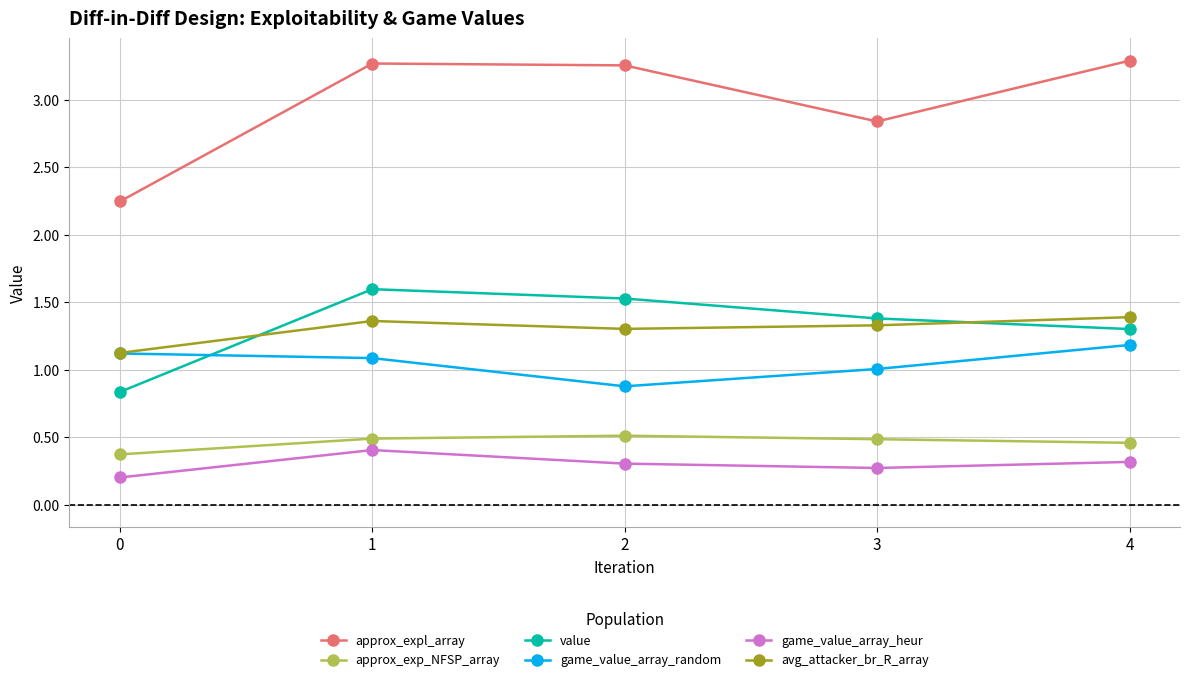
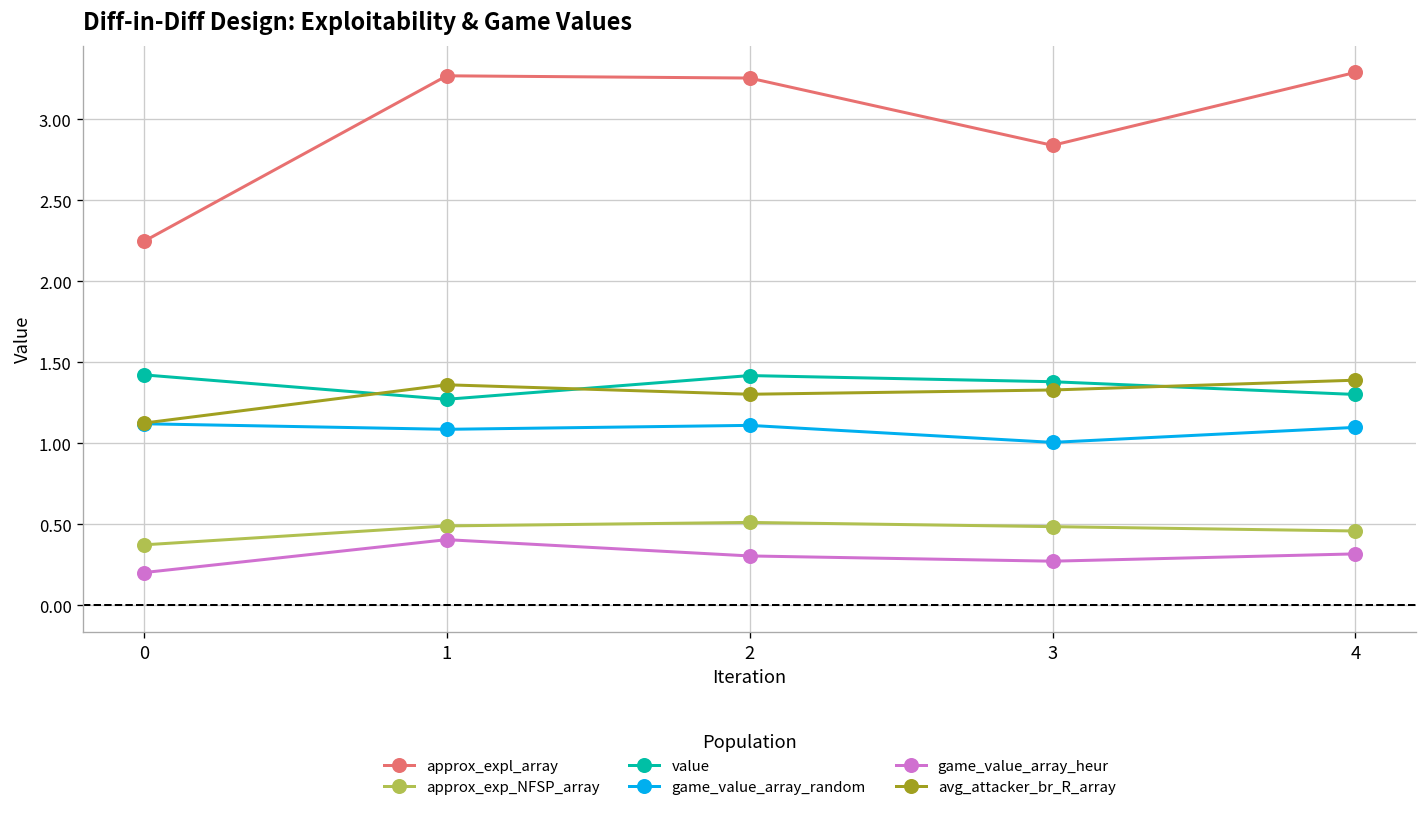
  {
    "approx_expl_array": {
      "0": 2.25,
      "1": 3.27,
      "2": 3.25,
      "3": 2.84,
      "4": 3.29
    },
    "value": {
-     "0": 0.84,
-     "1": 1.60,
-     "2": 1.53,
+     "0": 1.42,
+     "1": 1.27,
+     "2": 1.42,
      "3": 1.38,
      "4": 1.30
    },
    "game_value_array_random": {
      "1": 1.09,
-     "2": 0.88,
+     "2": 1.11,
      "3": 1.01,
-     "4": 1.18
+     "4": 1.10
    },
    "game_value_array_heur": {
      "0": 0.20,
      "1": 0.41,
      "2": 0.30,
      "3": 0.27,
      "4": 0.32
    }
  }
